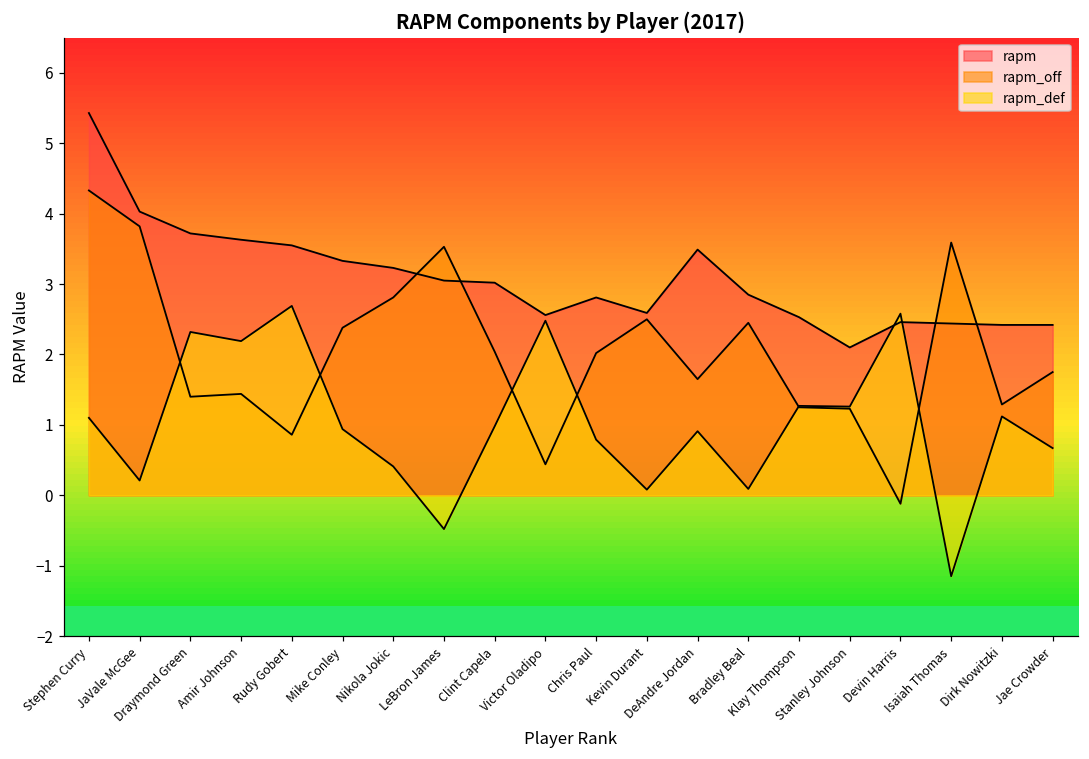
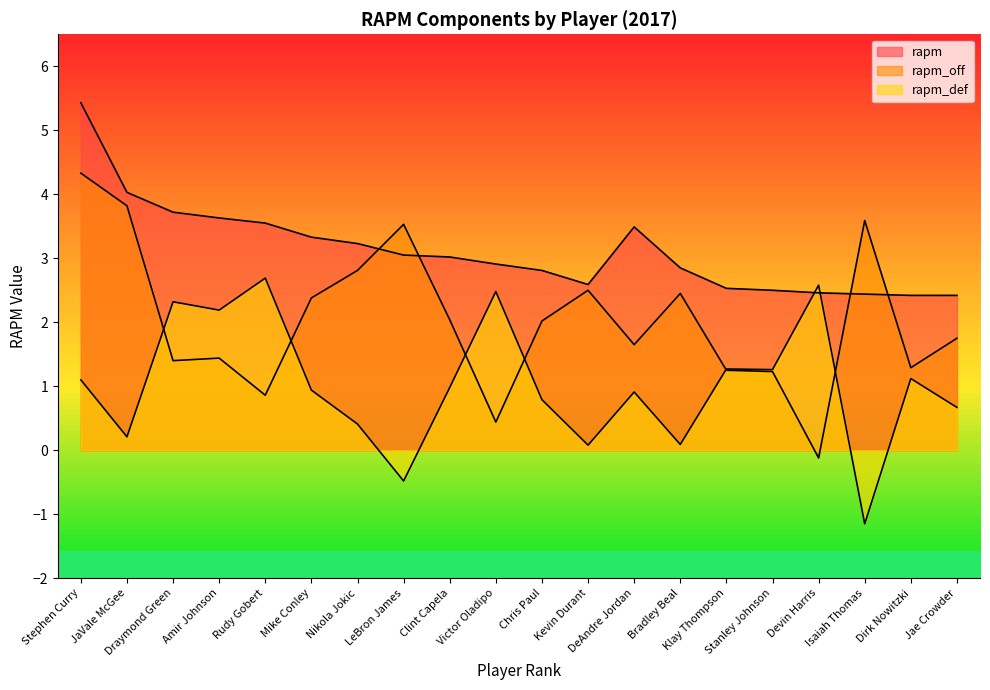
  {
    "rapm": {
      "Stephen Curry": 5.4,
      "JaVale McGee": 4.0,
      "Draymond Green": 3.7,
      "Amir Johnson": 3.6,
      "Rudy Gobert": 3.6,
      "Mike Conley": 3.3,
      "Nikola Jokic": 3.2,
      "LeBron James": 3.1,
      "Clint Capela": 3.0,
-     "Victor Oladipo": 2.6,
+     "Victor Oladipo": 2.9,
      "Chris Paul": 2.8,
      "Kevin Durant": 2.6,
      "DeAndre Jordan": 3.5,
      "Bradley Beal": 2.9,
      "Klay Thompson": 2.5,
-     "Stanley Johnson": 2.1,
+     "Stanley Johnson": 2.5,
      "Devin Harris": 2.5,
      "Isaiah Thomas": 2.4,
      "Dirk Nowitzki": 2.4,
      "Jae Crowder": 2.4
    }
  }
